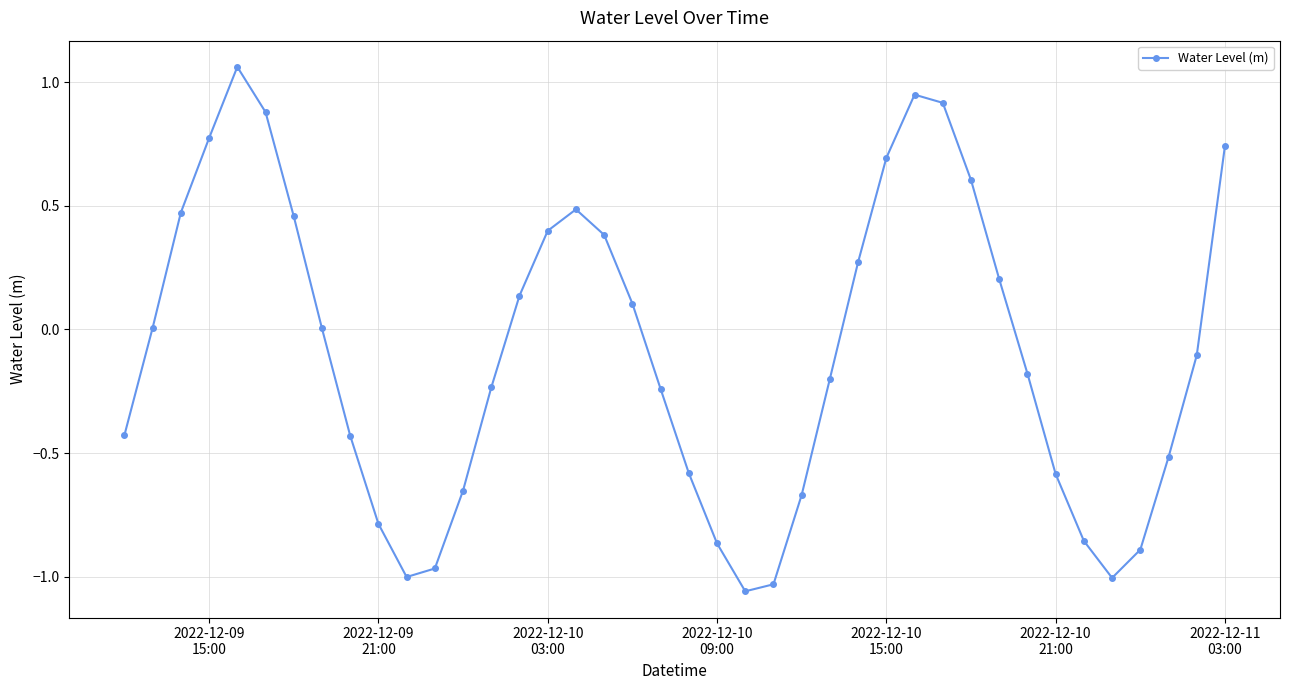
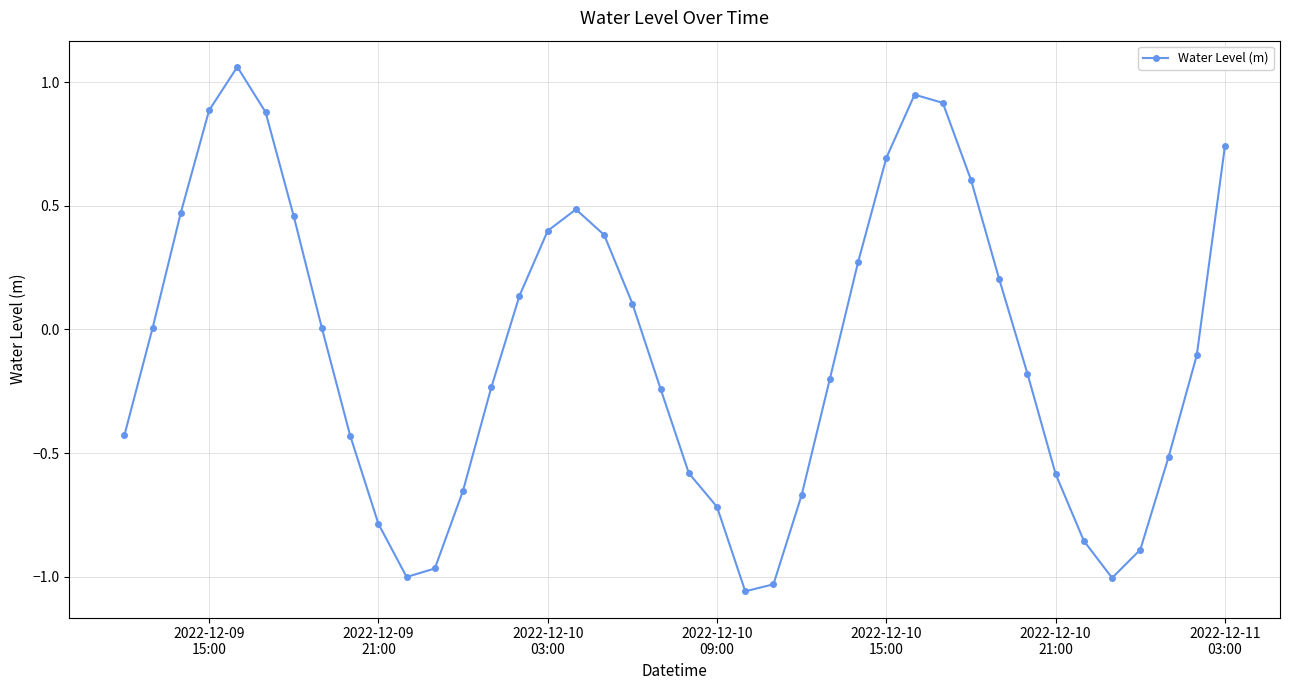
  {
-   "2022-12-09 15:00": 0.77,
+   "2022-12-09 15:00": 0.89,
    "2022-12-09 21:00": -0.79,
    "2022-12-10 03:00": 0.40,
-   "2022-12-10 09:00": -0.87,
+   "2022-12-10 09:00": -0.72,
    "2022-12-10 15:00": 0.69,
    "2022-12-10 21:00": -0.59,
    "2022-12-11 03:00": 0.74
  }
